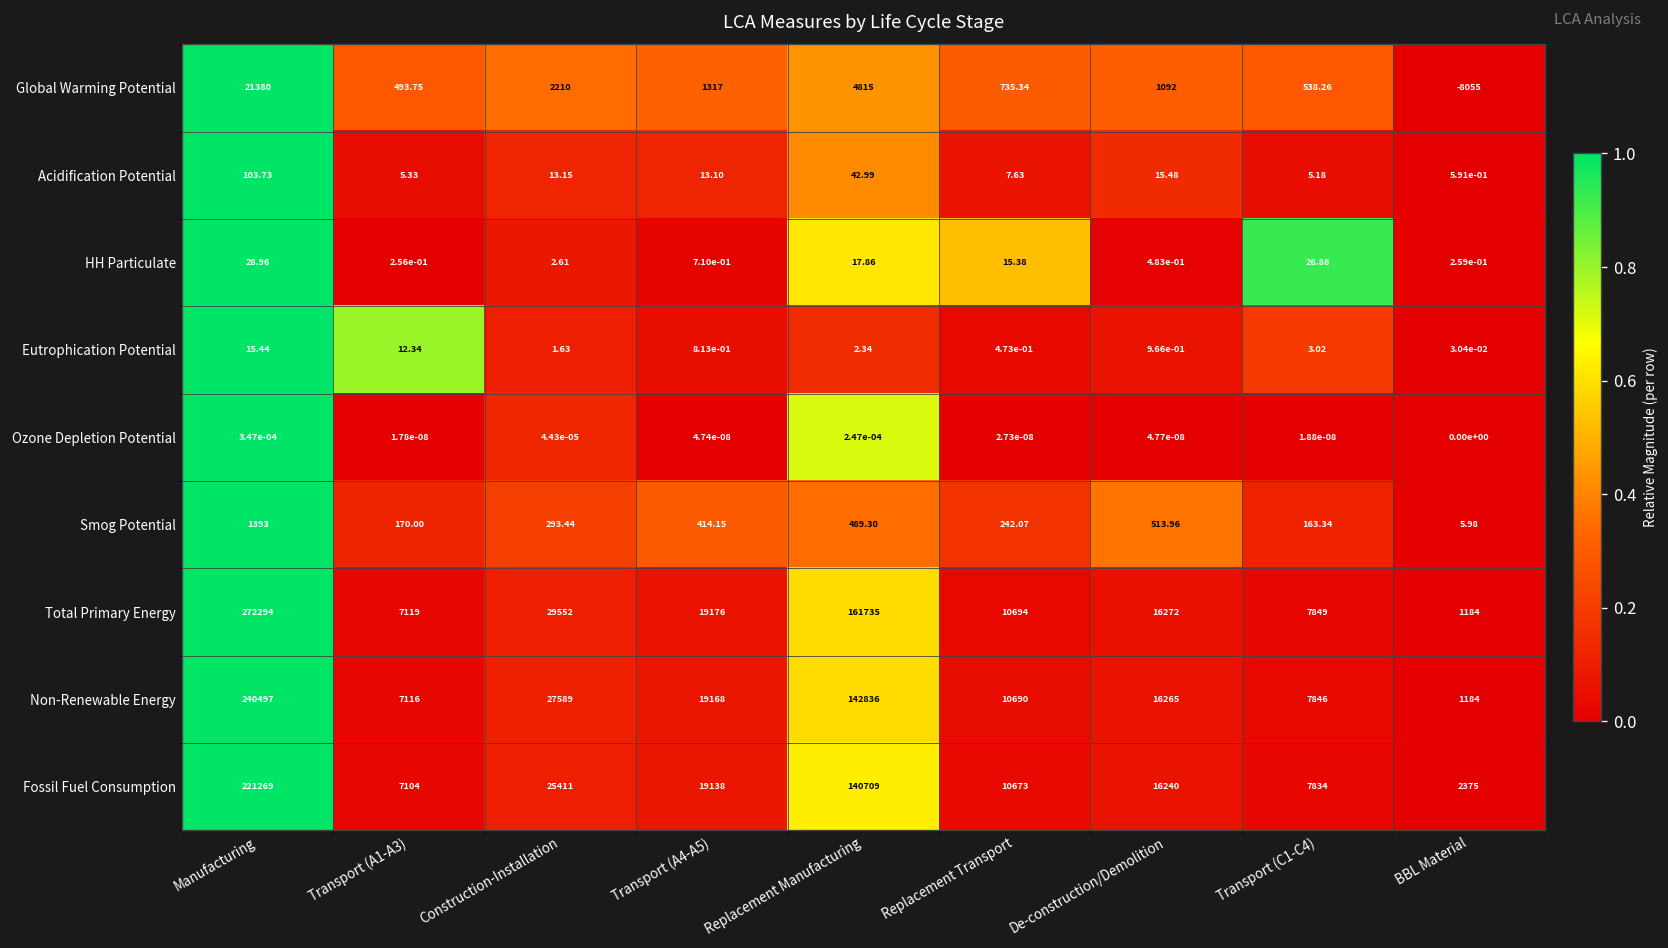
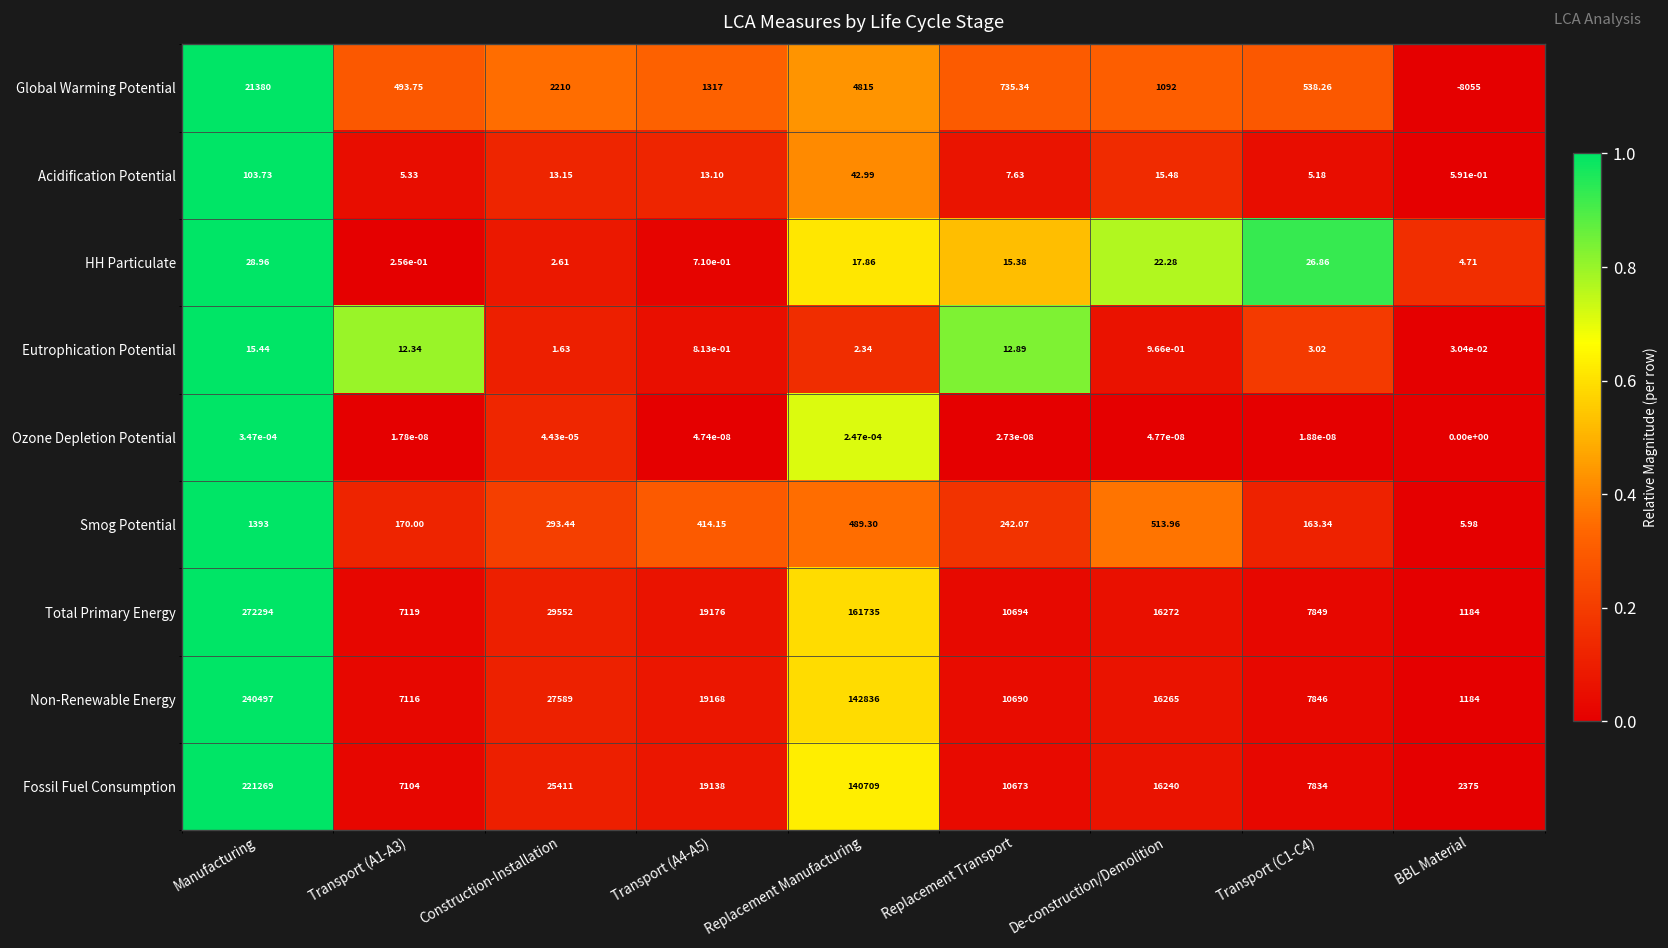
  {
    "Global Warming Potential": {
      "Manufacturing": "21380",
      "Transport (A1-A3)": "493.75",
      "Construction-Installation": "2210",
      "Transport (A4-A5)": "1317",
      "Replacement Manufacturing": "4815",
      "Replacement Transport": "735.34",
      "De-construction/Demolition": "1092",
      "Transport (C1-C4)": "538.26",
      "BBL Material": "-8055"
    },
    "Acidification Potential": {
      "Manufacturing": "103.73",
      "Transport (A1-A3)": "5.33",
      "Construction-Installation": "13.15",
      "Transport (A4-A5)": "13.10",
      "Replacement Manufacturing": "42.99",
      "Replacement Transport": "7.63",
      "De-construction/Demolition": "15.48",
      "Transport (C1-C4)": "5.18",
      "BBL Material": "5.91e-01"
    },
    "HH Particulate": {
      "Manufacturing": "28.96",
      "Transport (A1-A3)": "2.56e-01",
      "Construction-Installation": "2.61",
      "Transport (A4-A5)": "7.10e-01",
      "Replacement Manufacturing": "17.86",
      "Replacement Transport": "15.38",
-     "De-construction/Demolition": "4.83e-01",
+     "De-construction/Demolition": "22.28",
      "Transport (C1-C4)": "26.86",
-     "BBL Material": "2.59e-01"
+     "BBL Material": "4.71"
    },
    "Eutrophication Potential": {
      "Manufacturing": "15.44",
      "Transport (A1-A3)": "12.34",
      "Construction-Installation": "1.63",
      "Transport (A4-A5)": "8.13e-01",
      "Replacement Manufacturing": "2.34",
-     "Replacement Transport": "4.73e-01",
+     "Replacement Transport": "12.89",
      "De-construction/Demolition": "9.66e-01",
      "Transport (C1-C4)": "3.02",
      "BBL Material": "3.04e-02"
    },
    "Ozone Depletion Potential": {
      "Manufacturing": "3.47e-04",
      "Transport (A1-A3)": "1.78e-08",
      "Construction-Installation": "4.43e-05",
      "Transport (A4-A5)": "4.74e-08",
      "Replacement Manufacturing": "2.47e-04",
      "Replacement Transport": "2.73e-08",
      "De-construction/Demolition": "4.77e-08",
      "Transport (C1-C4)": "1.88e-08",
      "BBL Material": "0.00e+00"
    },
    "Smog Potential": {
      "Manufacturing": "1393",
      "Transport (A1-A3)": "170.00",
      "Construction-Installation": "293.44",
      "Transport (A4-A5)": "414.15",
      "Replacement Manufacturing": "489.30",
      "Replacement Transport": "242.07",
      "De-construction/Demolition": "513.96",
      "Transport (C1-C4)": "163.34",
      "BBL Material": "5.98"
    },
    "Total Primary Energy": {
      "Manufacturing": "272294",
      "Transport (A1-A3)": "7119",
      "Construction-Installation": "29552",
      "Transport (A4-A5)": "19176",
      "Replacement Manufacturing": "161735",
      "Replacement Transport": "10694",
      "De-construction/Demolition": "16272",
      "Transport (C1-C4)": "7849",
      "BBL Material": "1184"
    },
    "Non-Renewable Energy": {
      "Manufacturing": "240497",
      "Transport (A1-A3)": "7116",
      "Construction-Installation": "27589",
      "Transport (A4-A5)": "19168",
      "Replacement Manufacturing": "142836",
      "Replacement Transport": "10690",
      "De-construction/Demolition": "16265",
      "Transport (C1-C4)": "7846",
      "BBL Material": "1184"
    },
    "Fossil Fuel Consumption": {
      "Manufacturing": "221269",
      "Transport (A1-A3)": "7104",
      "Construction-Installation": "25411",
      "Transport (A4-A5)": "19138",
      "Replacement Manufacturing": "140709",
      "Replacement Transport": "10673",
      "De-construction/Demolition": "16240",
      "Transport (C1-C4)": "7834",
      "BBL Material": "2375"
    }
  }
